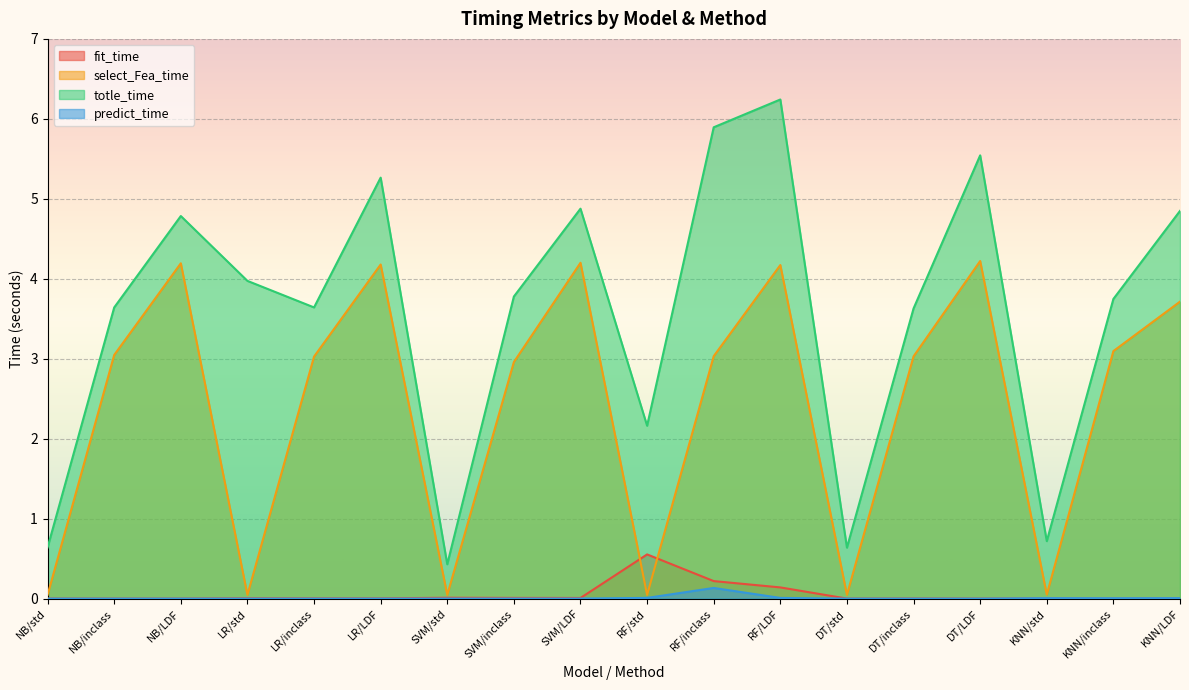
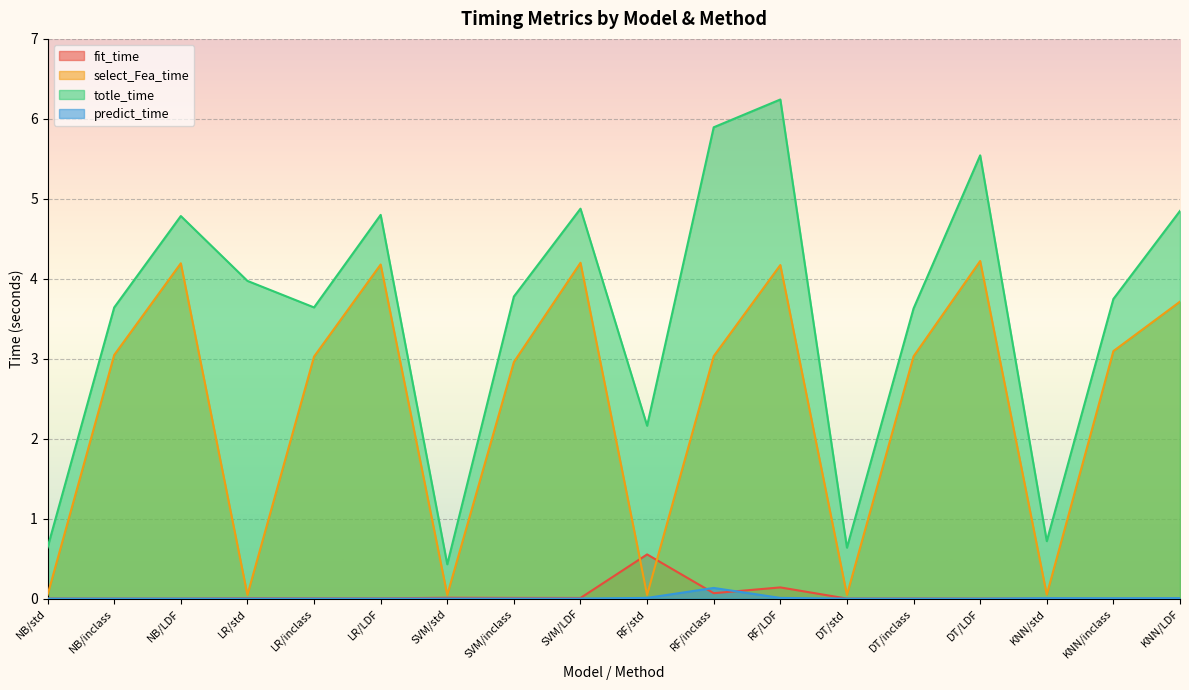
  {
    "fit_time": {
      "RF/std": 0.6,
-     "RF/inclass": 0.2,
+     "RF/inclass": 0.1,
      "RF/LDF": 0.1
    },
    "select_Fea_time": {
      "NB/std": 0.0,
      "NB/inclass": 3.0,
      "NB/LDF": 4.2,
      "LR/std": 0.0,
      "LR/inclass": 3.0,
      "LR/LDF": 4.2,
      "SVM/std": 0.0,
      "SVM/inclass": 3.0,
      "SVM/LDF": 4.2,
      "RF/std": 0.0,
      "RF/inclass": 3.0,
      "RF/LDF": 4.2,
      "DT/std": 0.0,
      "DT/inclass": 3.0,
      "DT/LDF": 4.2,
      "KNN/std": 0.1,
      "KNN/inclass": 3.1,
      "KNN/LDF": 3.7
    },
    "totle_time": {
      "NB/std": 0.6,
      "NB/inclass": 3.6,
      "NB/LDF": 4.8,
      "LR/std": 4.0,
      "LR/inclass": 3.6,
-     "LR/LDF": 5.3,
+     "LR/LDF": 4.8,
      "SVM/std": 0.4,
      "SVM/inclass": 3.8,
      "SVM/LDF": 4.9,
      "RF/std": 2.2,
      "RF/inclass": 5.9,
      "RF/LDF": 6.2,
      "DT/std": 0.6,
      "DT/inclass": 3.6,
      "DT/LDF": 5.5,
      "KNN/std": 0.7,
      "KNN/inclass": 3.7,
      "KNN/LDF": 4.8
    },
    "predict_time": {
      "RF/std": 0.0,
      "RF/inclass": 0.1,
      "RF/LDF": 0.0
    }
  }
